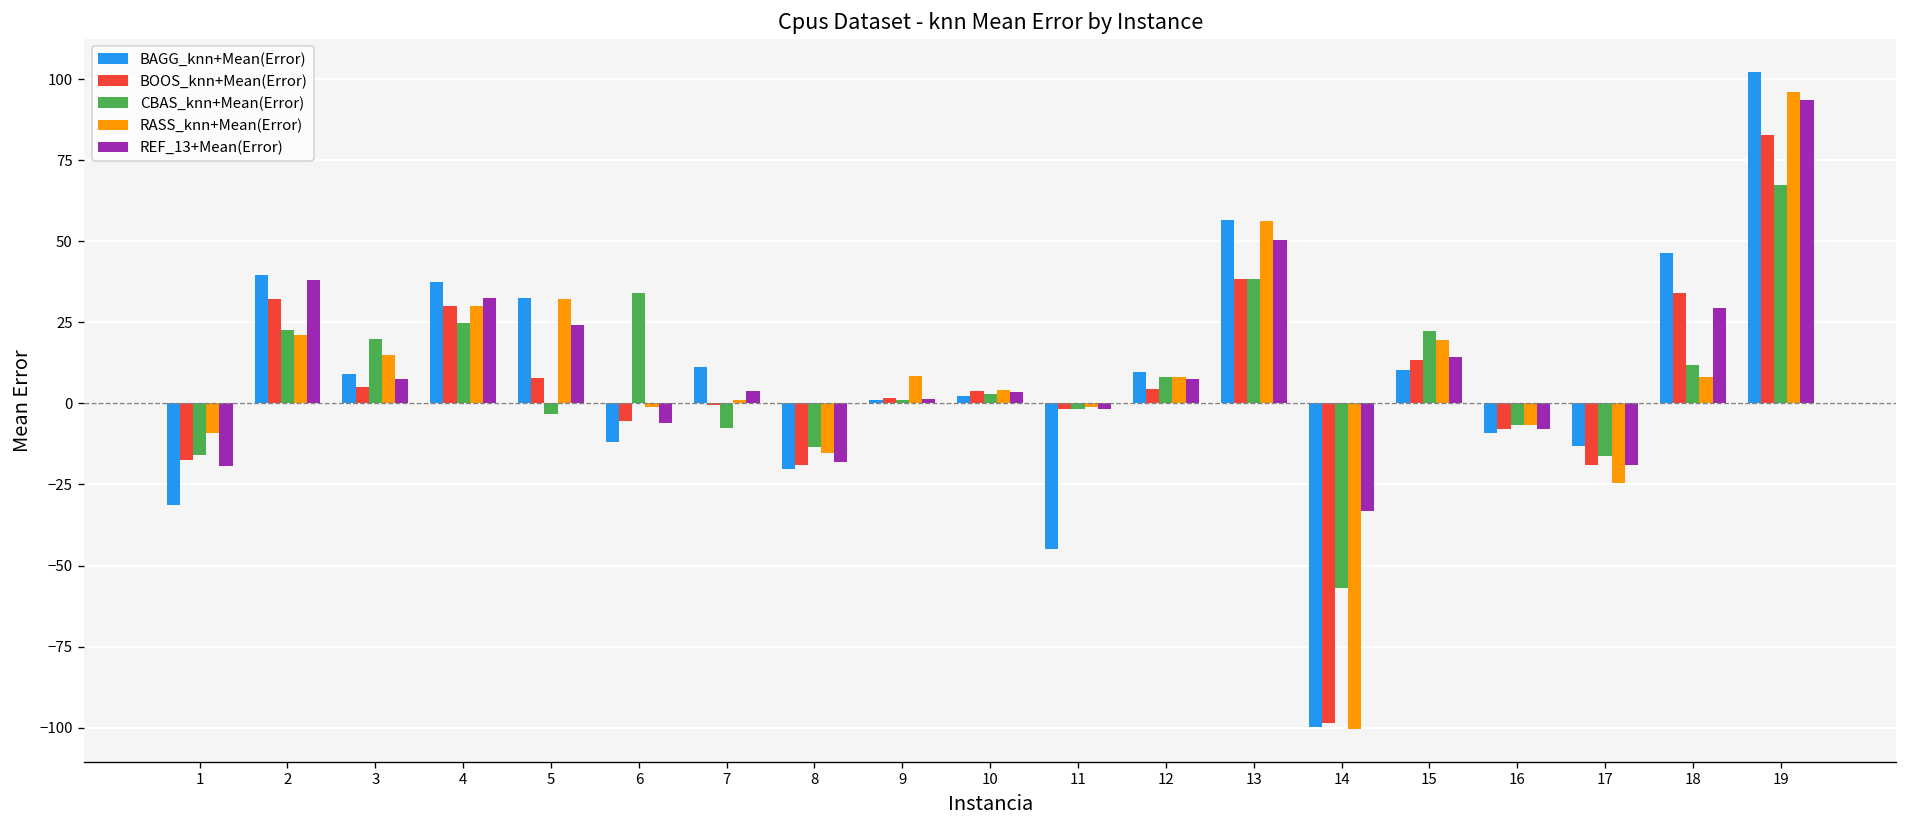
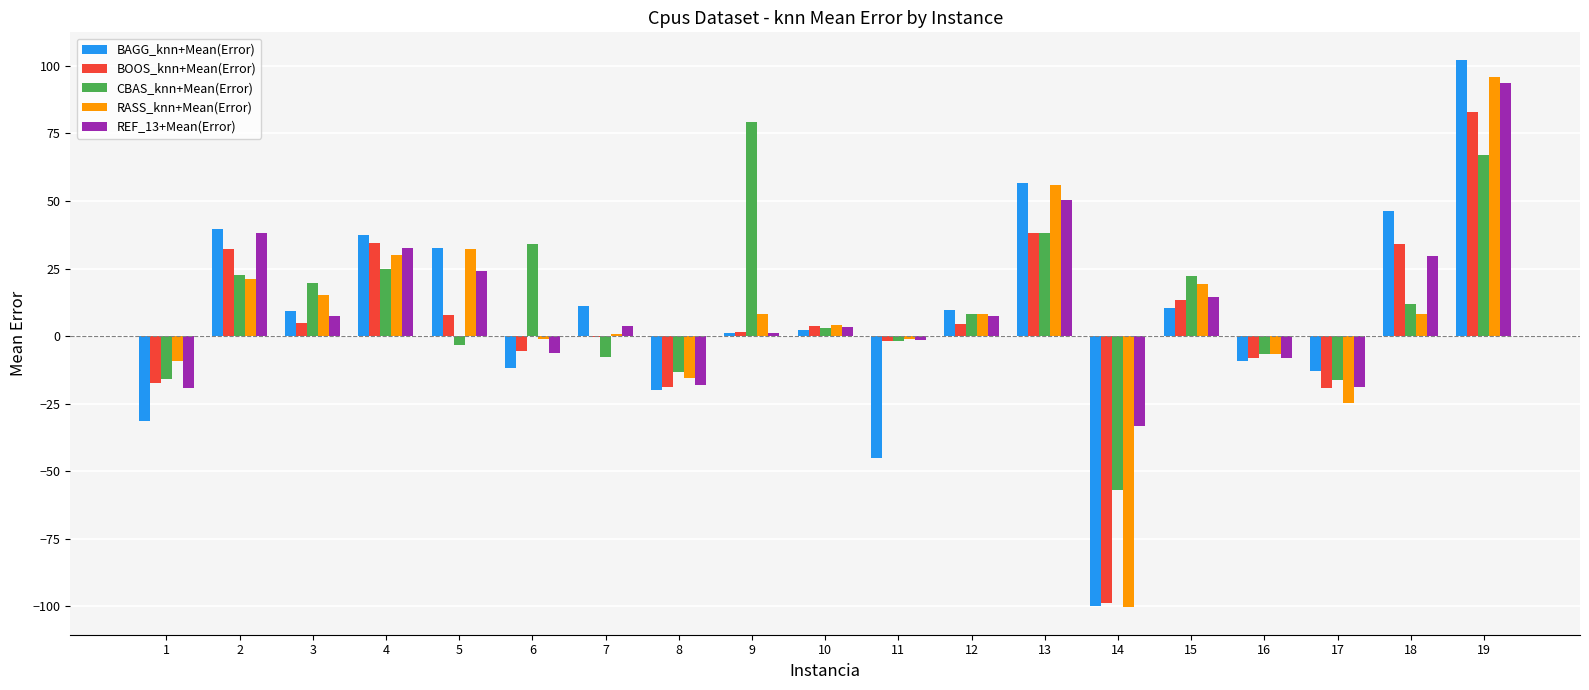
  {
    "BAGG_knn+Mean(Error)": {
      "1": -31,
      "2": 40,
      "3": 9,
      "4": 38,
      "5": 33,
      "6": -12,
      "7": 11,
      "8": -20,
      "9": 1,
      "10": 2,
      "11": -45,
      "12": 10,
      "13": 57,
      "14": -100,
      "15": 10,
      "16": -9,
      "17": -13,
      "18": 46,
      "19": 102
    },
    "BOOS_knn+Mean(Error)": {
      "1": -17,
      "2": 32,
      "3": 5,
-     "4": 30,
+     "4": 34,
      "5": 8,
      "6": -5,
      "8": -19,
      "9": 2,
      "10": 4,
      "11": -2,
      "12": 4,
      "13": 38,
      "14": -99,
      "15": 13,
      "16": -8,
      "17": -19,
      "18": 34,
      "19": 83
    },
    "CBAS_knn+Mean(Error)": {
      "1": -16,
      "2": 23,
      "3": 20,
      "4": 25,
      "5": -3,
      "6": 34,
      "7": -8,
      "8": -13,
-     "9": 1,
+     "9": 79,
      "10": 3,
      "11": -2,
      "12": 8,
      "13": 38,
      "14": -57,
      "15": 22,
      "16": -7,
      "17": -16,
      "18": 12,
      "19": 67
    },
    "RASS_knn+Mean(Error)": {
      "1": -9,
      "2": 21,
      "3": 15,
      "4": 30,
      "5": 32,
      "6": -1,
      "8": -15,
      "9": 8,
      "10": 4,
      "11": -1,
      "12": 8,
      "13": 56,
      "14": -100,
      "15": 19,
      "16": -7,
      "17": -25,
      "18": 8,
      "19": 96
    },
    "REF_13+Mean(Error)": {
      "1": -19,
      "2": 38,
      "3": 7,
      "4": 33,
      "5": 24,
      "6": -6,
      "7": 4,
      "8": -18,
      "9": 1,
      "10": 3,
      "11": -2,
      "12": 7,
      "13": 50,
      "14": -33,
      "15": 14,
      "16": -8,
      "17": -19,
      "18": 30,
      "19": 94
    }
  }
